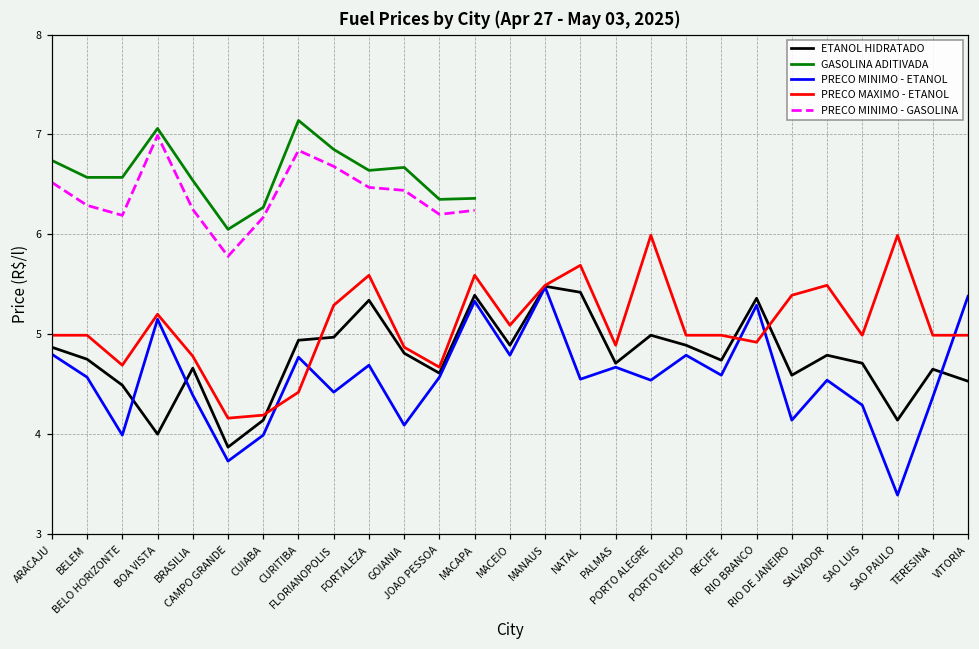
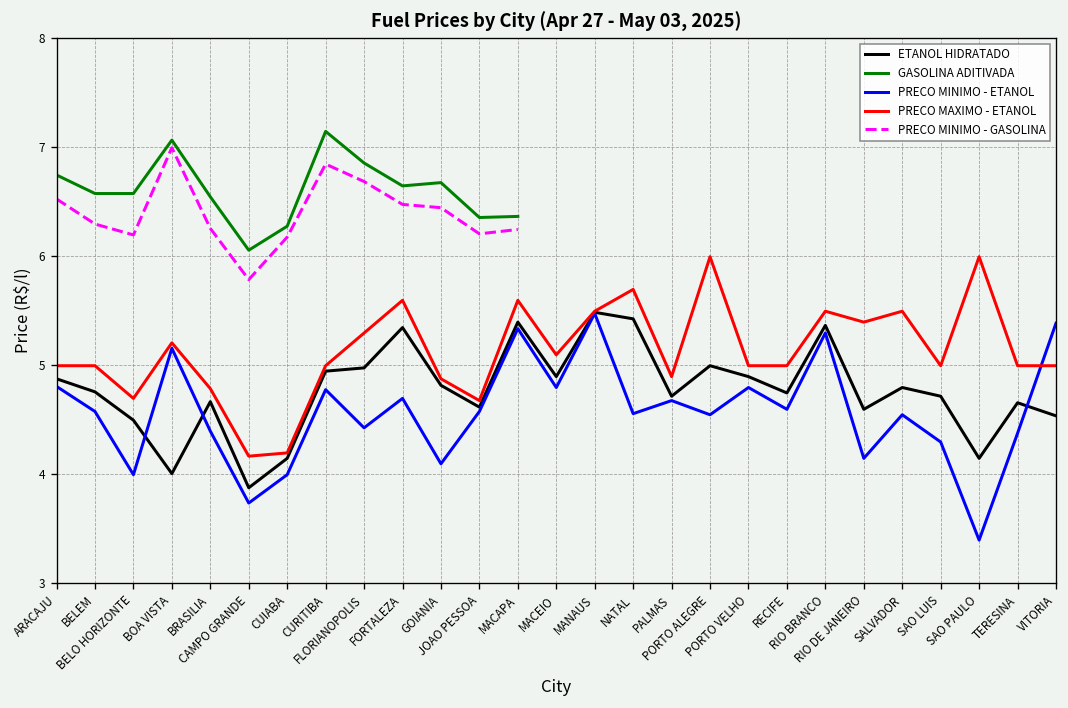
  {
    "ETANOL HIDRATADO": {
      "ARACAJU": 4.9,
      "BELEM": 4.8,
      "BELO HORIZONTE": 4.5,
      "BOA VISTA": 4.0,
      "BRASILIA": 4.7,
      "CAMPO GRANDE": 3.9,
      "CUIABA": 4.1,
      "CURITIBA": 4.9,
      "FLORIANOPOLIS": 5.0,
      "FORTALEZA": 5.3,
      "GOIANIA": 4.8,
      "JOAO PESSOA": 4.6,
      "MACAPA": 5.4,
      "MACEIO": 4.9,
      "NATAL": 5.4,
      "PALMAS": 4.7,
      "PORTO ALEGRE": 5.0,
      "PORTO VELHO": 4.9,
      "RECIFE": 4.7,
      "RIO BRANCO": 5.4,
      "RIO DE JANEIRO": 4.6,
      "SALVADOR": 4.8,
      "SAO LUIS": 4.7,
      "SAO PAULO": 4.1,
      "TERESINA": 4.7,
      "VITORIA": 4.5
    },
    "GASOLINA ADITIVADA": {
      "ARACAJU": 6.7,
      "BELEM": 6.6,
      "BELO HORIZONTE": 6.6,
      "BOA VISTA": 7.1,
      "BRASILIA": 6.5,
      "CAMPO GRANDE": 6.1,
      "CUIABA": 6.3,
      "CURITIBA": 7.1,
      "FLORIANOPOLIS": 6.9,
      "FORTALEZA": 6.6,
      "GOIANIA": 6.7,
      "JOAO PESSOA": 6.4,
      "MACAPA": 6.4
    },
    "PRECO MINIMO - ETANOL": {
      "ARACAJU": 4.8,
      "BELEM": 4.6,
      "BELO HORIZONTE": 4.0,
      "BOA VISTA": 5.2,
      "BRASILIA": 4.4,
      "CAMPO GRANDE": 3.7,
      "CUIABA": 4.0,
      "CURITIBA": 4.8,
      "FLORIANOPOLIS": 4.4,
      "FORTALEZA": 4.7,
      "GOIANIA": 4.1,
      "JOAO PESSOA": 4.6,
      "MACAPA": 5.3,
      "MACEIO": 4.8,
      "NATAL": 4.6,
      "PALMAS": 4.7,
      "PORTO ALEGRE": 4.5,
      "PORTO VELHO": 4.8,
      "RECIFE": 4.6,
      "RIO BRANCO": 5.3,
      "RIO DE JANEIRO": 4.1,
      "SALVADOR": 4.5,
      "SAO LUIS": 4.3,
      "SAO PAULO": 3.4,
      "TERESINA": 4.4,
      "VITORIA": 5.4
    },
    "PRECO MAXIMO - ETANOL": {
      "ARACAJU": 5.0,
      "BELEM": 5.0,
      "BELO HORIZONTE": 4.7,
      "BOA VISTA": 5.2,
      "BRASILIA": 4.8,
      "CAMPO GRANDE": 4.2,
      "CUIABA": 4.2,
-     "CURITIBA": 4.4,
+     "CURITIBA": 5.0,
      "FLORIANOPOLIS": 5.3,
      "FORTALEZA": 5.6,
      "GOIANIA": 4.9,
      "JOAO PESSOA": 4.7,
      "MACAPA": 5.6,
      "MACEIO": 5.1,
      "NATAL": 5.7,
      "PALMAS": 4.9,
      "PORTO ALEGRE": 6.0,
      "PORTO VELHO": 5.0,
      "RECIFE": 5.0,
-     "RIO BRANCO": 4.9,
+     "RIO BRANCO": 5.5,
      "RIO DE JANEIRO": 5.4,
      "SALVADOR": 5.5,
      "SAO LUIS": 5.0,
      "SAO PAULO": 6.0,
      "TERESINA": 5.0,
      "VITORIA": 5.0
    },
    "PRECO MINIMO - GASOLINA": {
      "ARACAJU": 6.5,
      "BELEM": 6.3,
      "BELO HORIZONTE": 6.2,
      "BOA VISTA": 7.0,
      "BRASILIA": 6.3,
      "CAMPO GRANDE": 5.8,
      "CUIABA": 6.2,
      "CURITIBA": 6.8,
      "FLORIANOPOLIS": 6.7,
      "FORTALEZA": 6.5,
      "GOIANIA": 6.4,
      "JOAO PESSOA": 6.2,
      "MACAPA": 6.2
    }
  }
